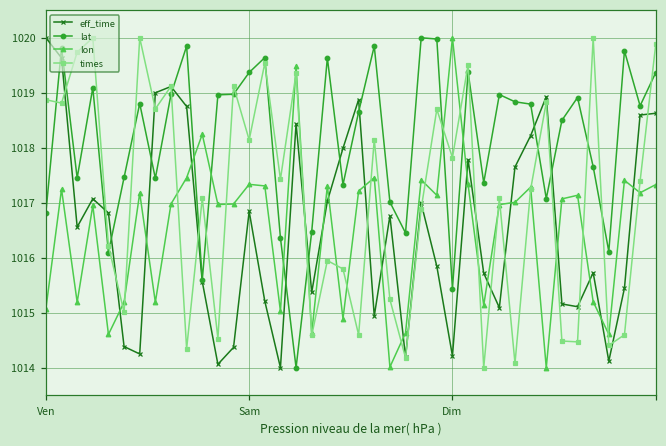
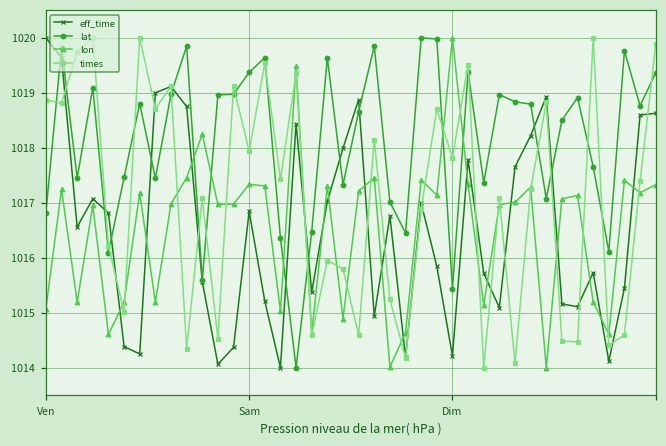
  {
    "times": {
      "Ven": 1018.9,
-     "Sam": 1018.1,
+     "Sam": 1017.9,
      "Dim": 1017.8
    }
  }
